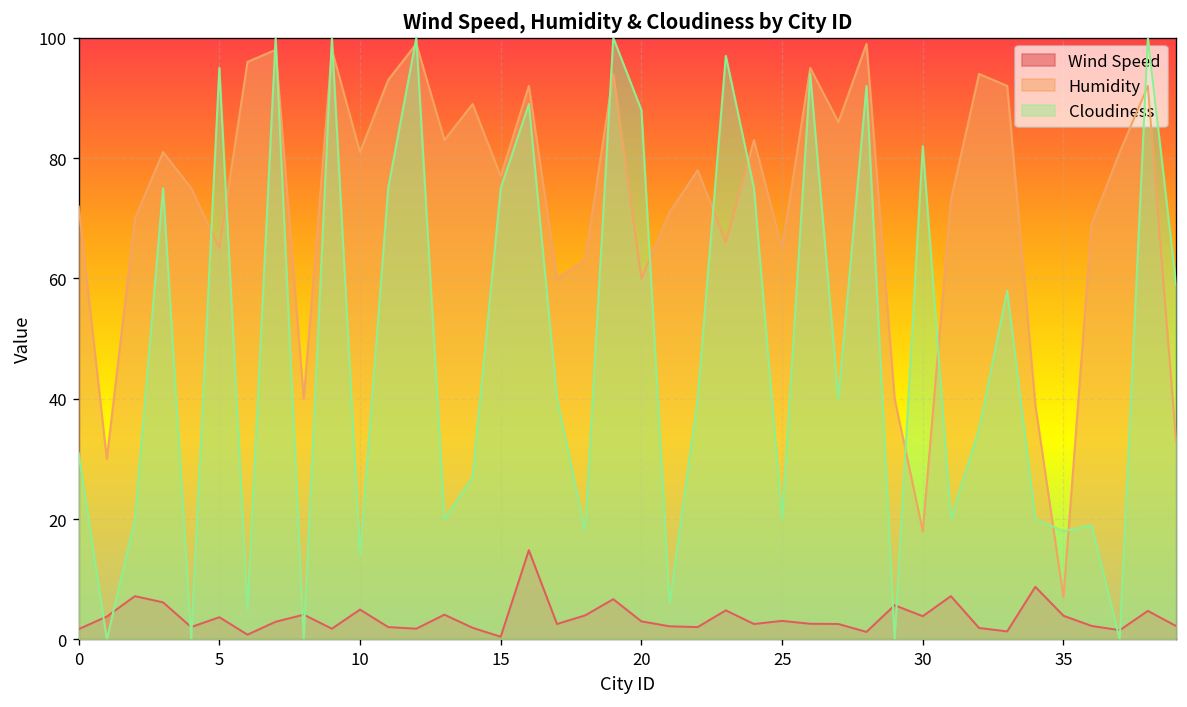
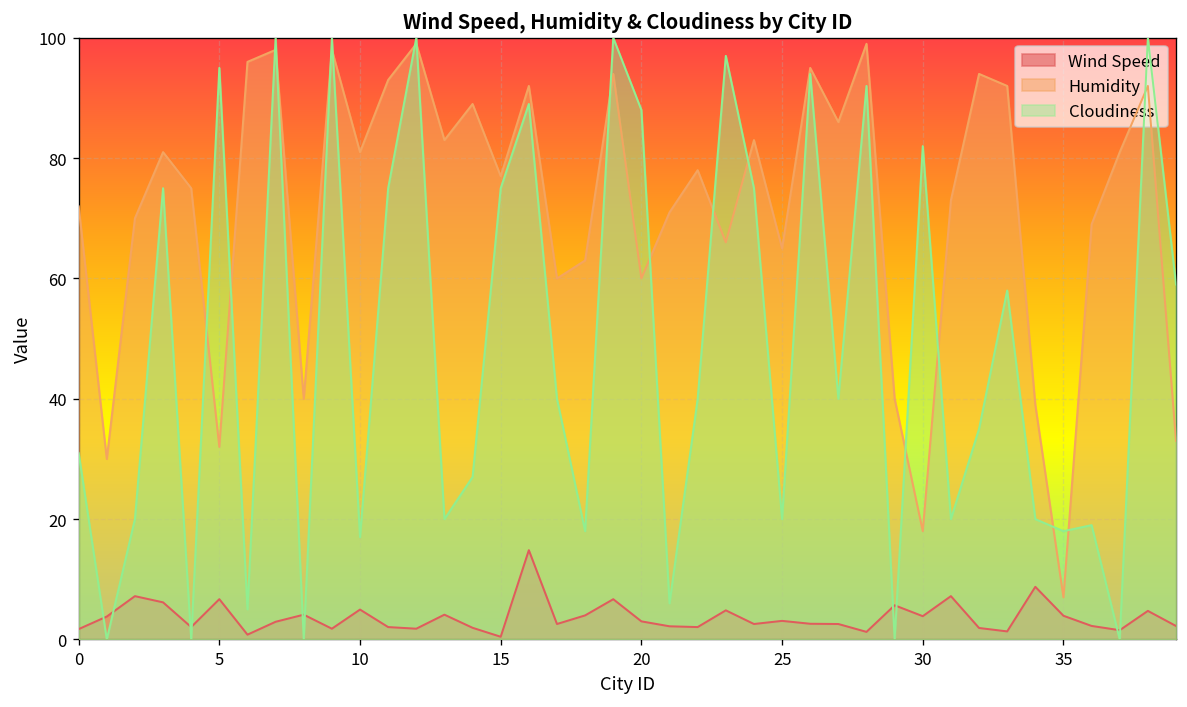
  {
    "Wind Speed": {
      "0": 2,
-     "5": 4,
+     "5": 7,
      "10": 5,
      "15": 0,
      "20": 3,
      "25": 3,
      "30": 4,
      "35": 4
    },
    "Humidity": {
      "0": 72,
-     "5": 65,
+     "5": 32,
      "10": 81,
      "15": 77,
      "20": 60,
      "25": 65,
      "30": 18,
      "35": 7
    },
    "Cloudiness": {
      "0": 31,
      "5": 95,
-     "10": 14,
+     "10": 17,
      "15": 75,
      "20": 88,
      "25": 20,
      "30": 82,
      "35": 18
    }
  }
